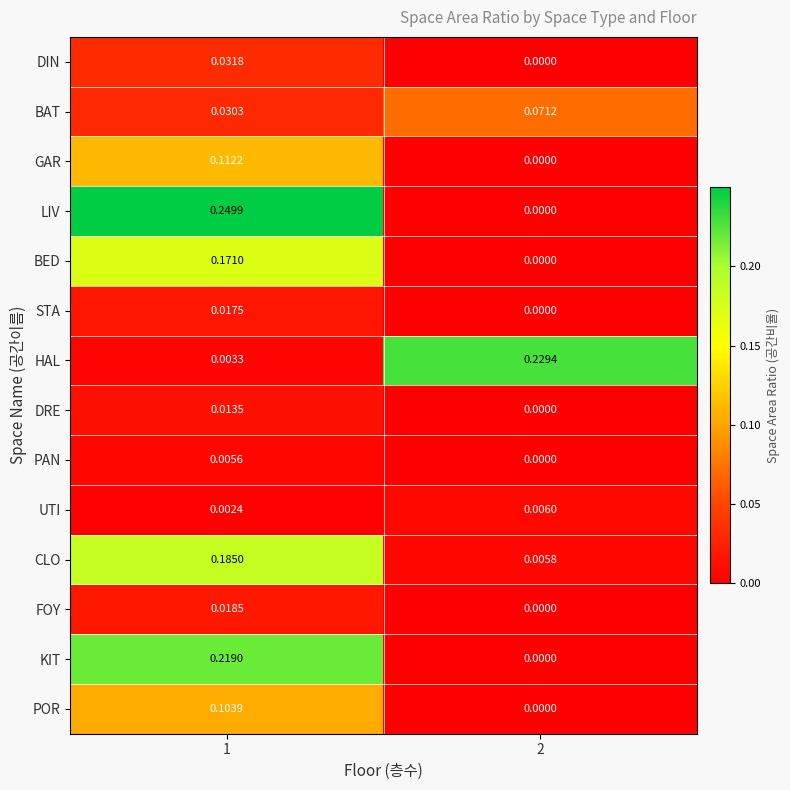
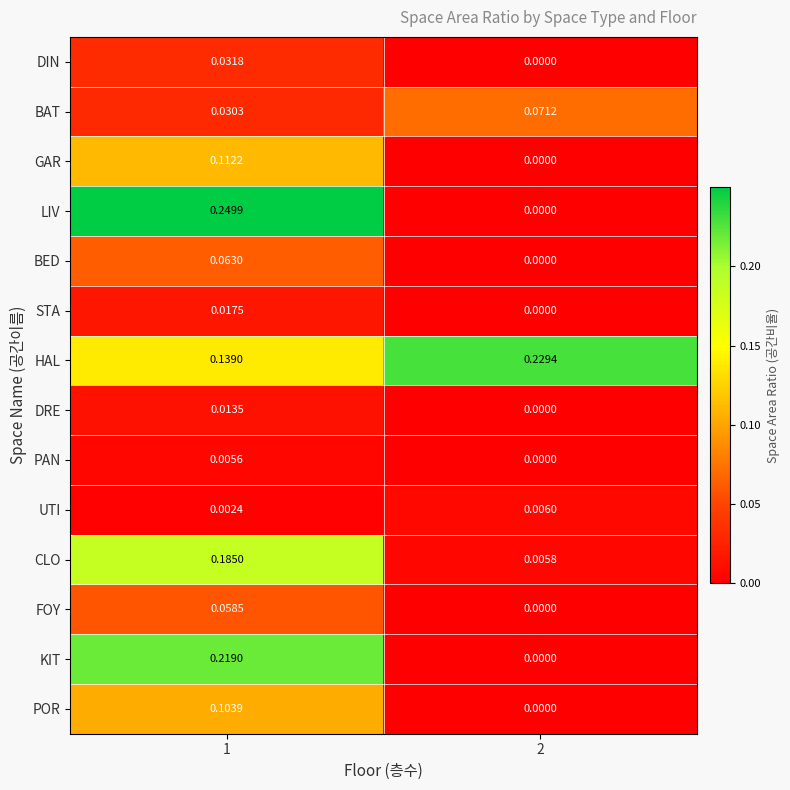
  {
    "DIN": {
      "1": 0.0318,
      "2": 0.0000
    },
    "BAT": {
      "1": 0.0303,
      "2": 0.0712
    },
    "GAR": {
      "1": 0.1122,
      "2": 0.0000
    },
    "LIV": {
      "1": 0.2499,
      "2": 0.0000
    },
    "BED": {
-     "1": 0.1710,
+     "1": 0.0630,
      "2": 0.0000
    },
    "STA": {
      "1": 0.0175,
      "2": 0.0000
    },
    "HAL": {
-     "1": 0.0033,
+     "1": 0.1390,
      "2": 0.2294
    },
    "DRE": {
      "1": 0.0135,
      "2": 0.0000
    },
    "PAN": {
      "1": 0.0056,
      "2": 0.0000
    },
    "UTI": {
      "1": 0.0024,
      "2": 0.0060
    },
    "CLO": {
      "1": 0.1850,
      "2": 0.0058
    },
    "FOY": {
-     "1": 0.0185,
+     "1": 0.0585,
      "2": 0.0000
    },
    "KIT": {
      "1": 0.2190,
      "2": 0.0000
    },
    "POR": {
      "1": 0.1039,
      "2": 0.0000
    }
  }
